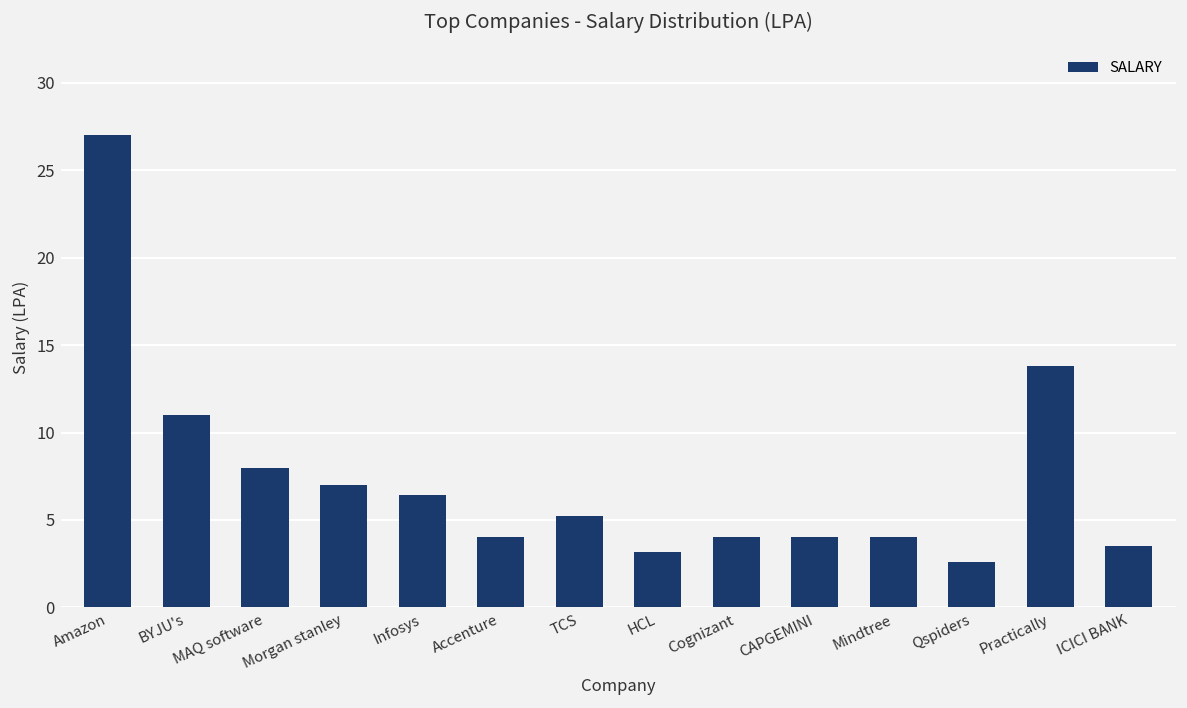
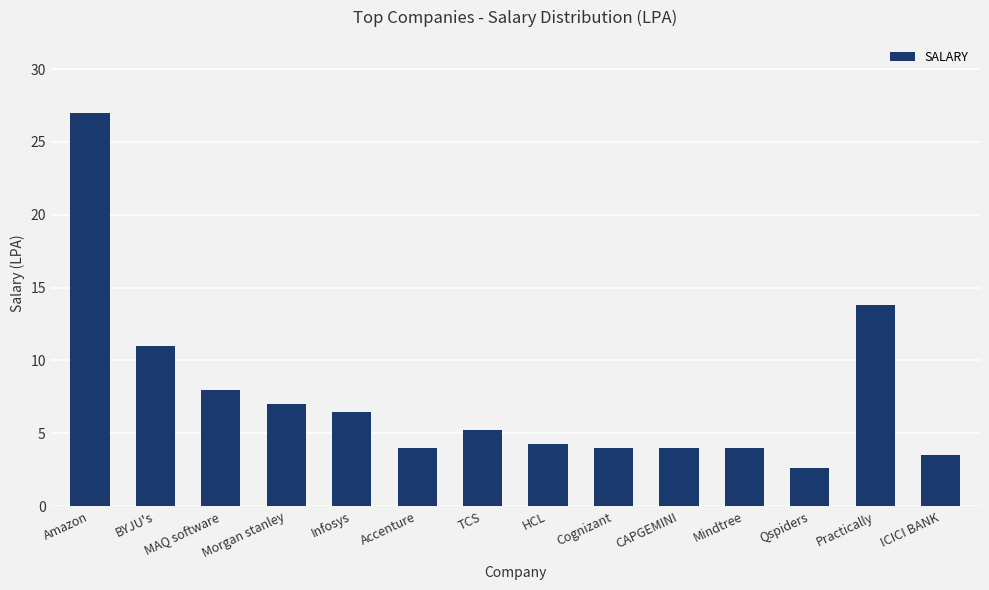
  {
    "Amazon": 27.0,
    "BYJU's": 11.0,
    "MAQ software": 8.0,
    "Morgan stanley": 7.0,
    "Infosys": 6.5,
    "Accenture": 4.0,
    "TCS": 5.2,
-   "HCL": 3.2,
+   "HCL": 4.3,
    "Cognizant": 4.0,
    "CAPGEMINI": 4.0,
    "Mindtree": 4.0,
    "Qspiders": 2.6,
    "Practically": 13.8,
    "ICICI BANK": 3.5
  }
